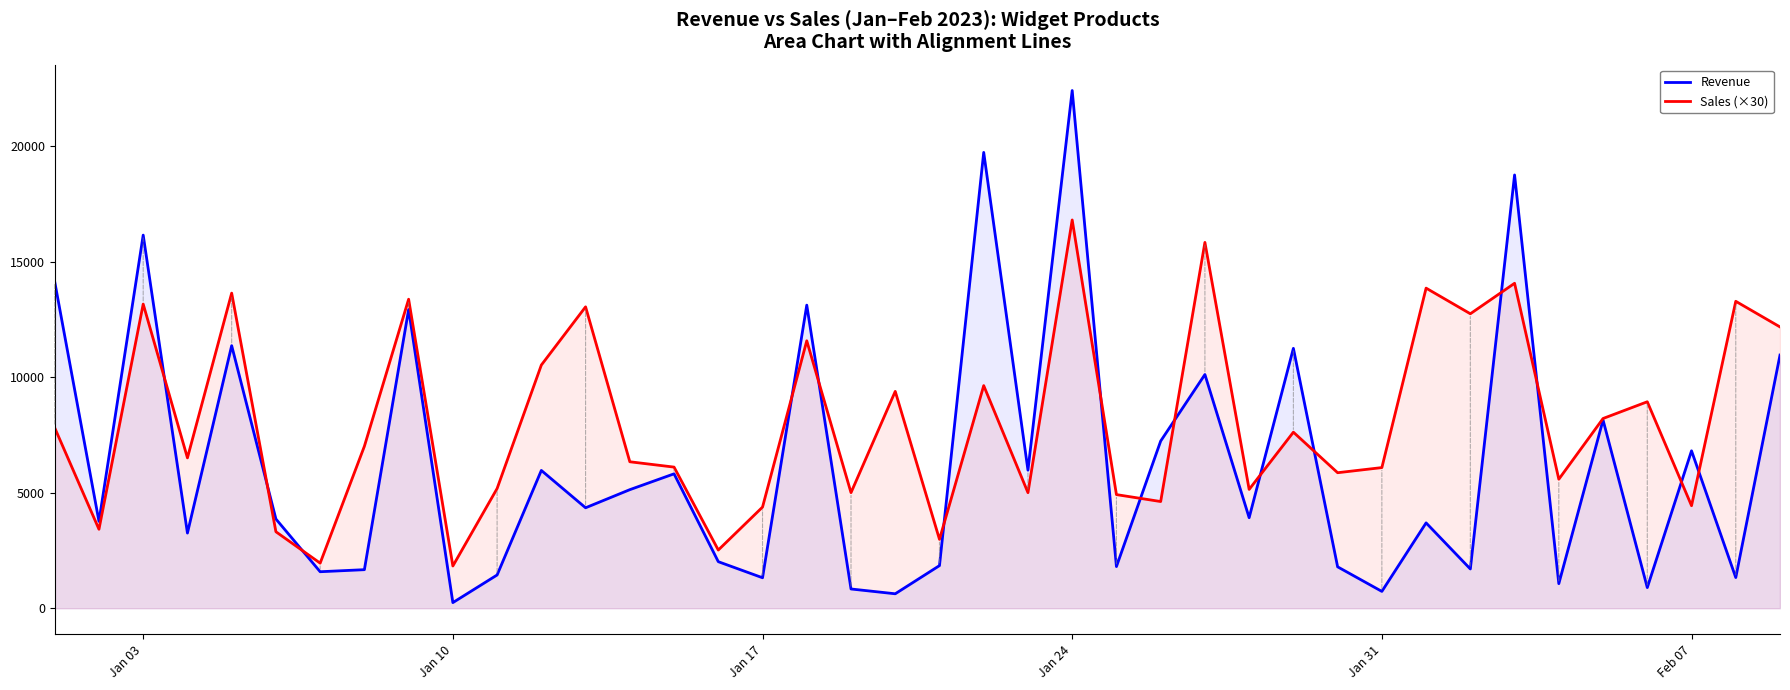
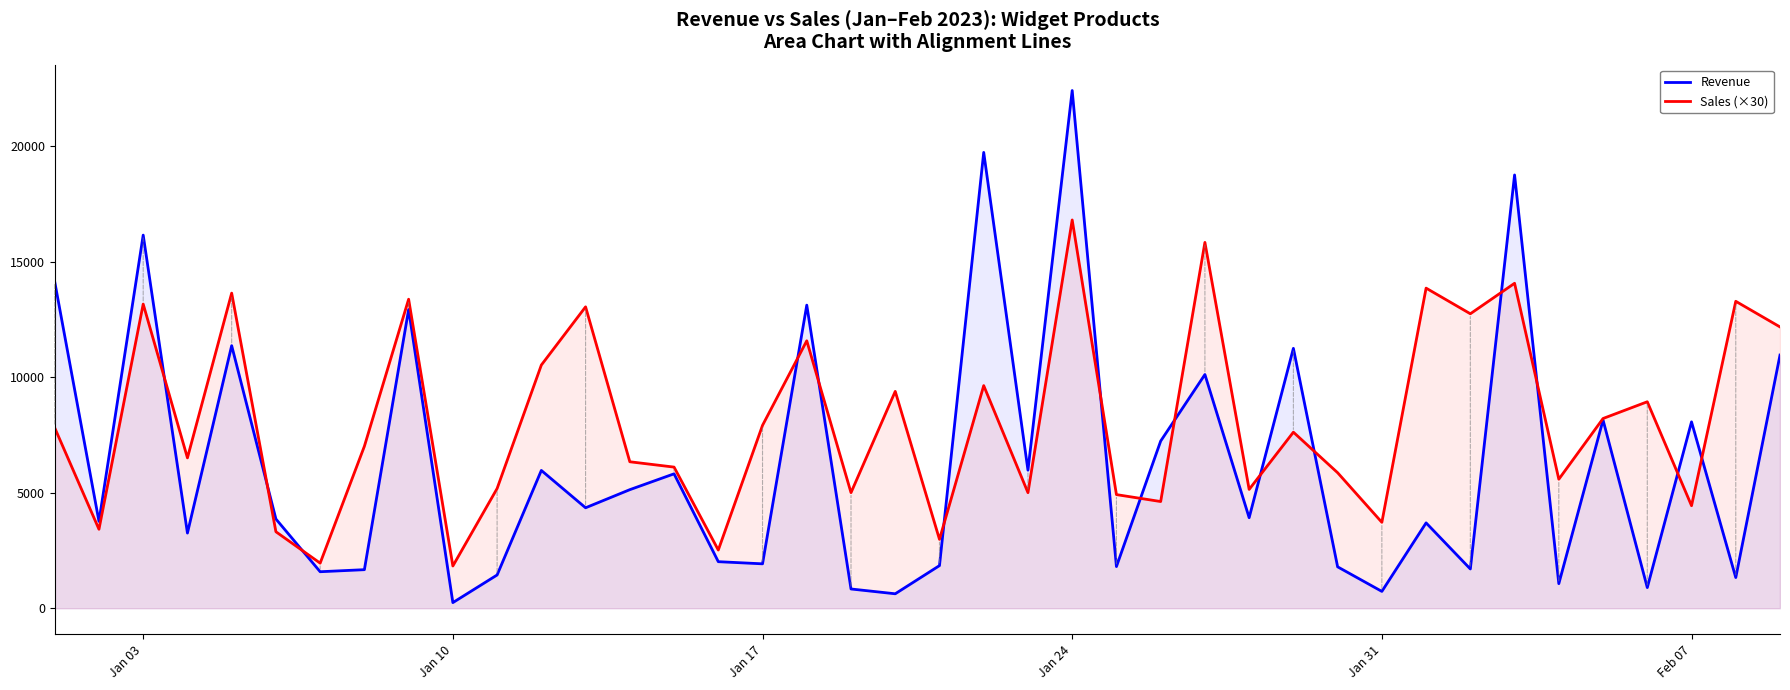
  {
    "Revenue": {
      "Jan 03": 16200,
      "Jan 10": 200,
-     "Jan 17": 1300,
+     "Jan 17": 1900,
      "Jan 24": 22400,
      "Jan 31": 700,
-     "Feb 07": 6800
+     "Feb 07": 8100
    },
    "Sales (×30)": {
      "Jan 03": 13200,
      "Jan 10": 1800,
-     "Jan 17": 4400,
+     "Jan 17": 7900,
      "Jan 24": 16800,
-     "Jan 31": 6100,
+     "Jan 31": 3700,
      "Feb 07": 4400
    }
  }
